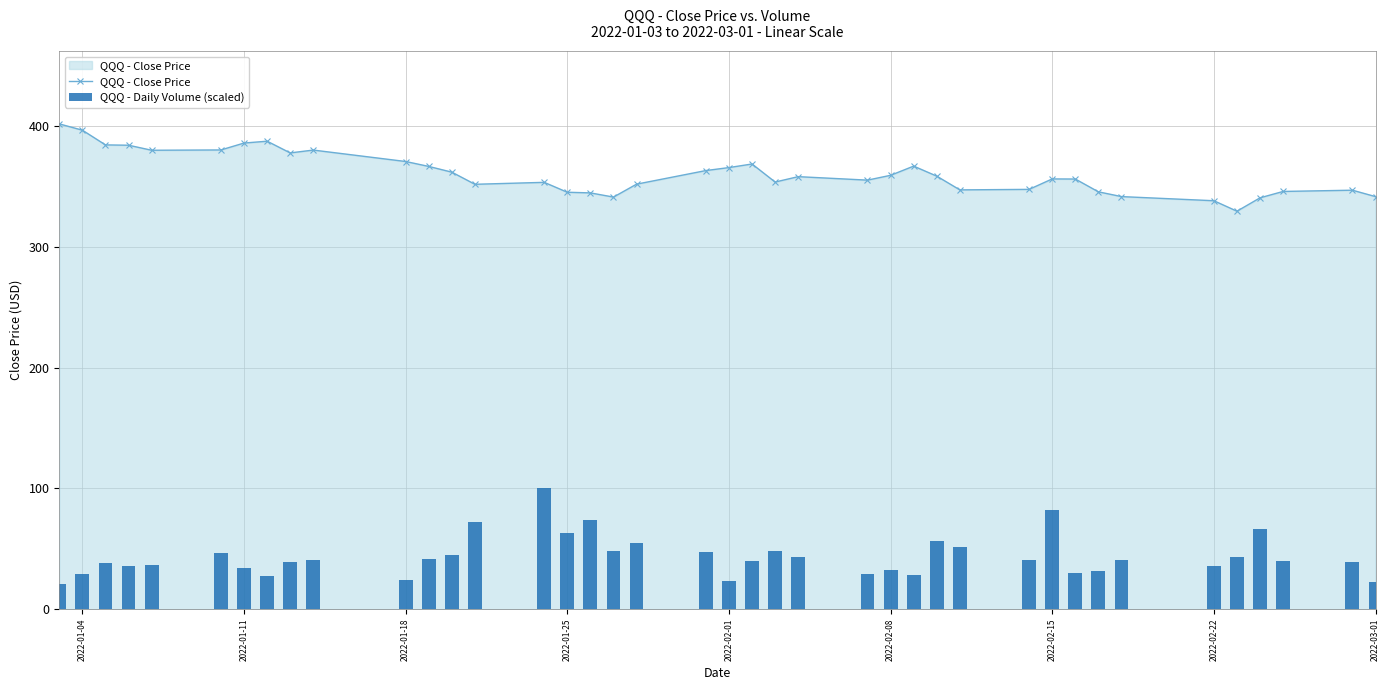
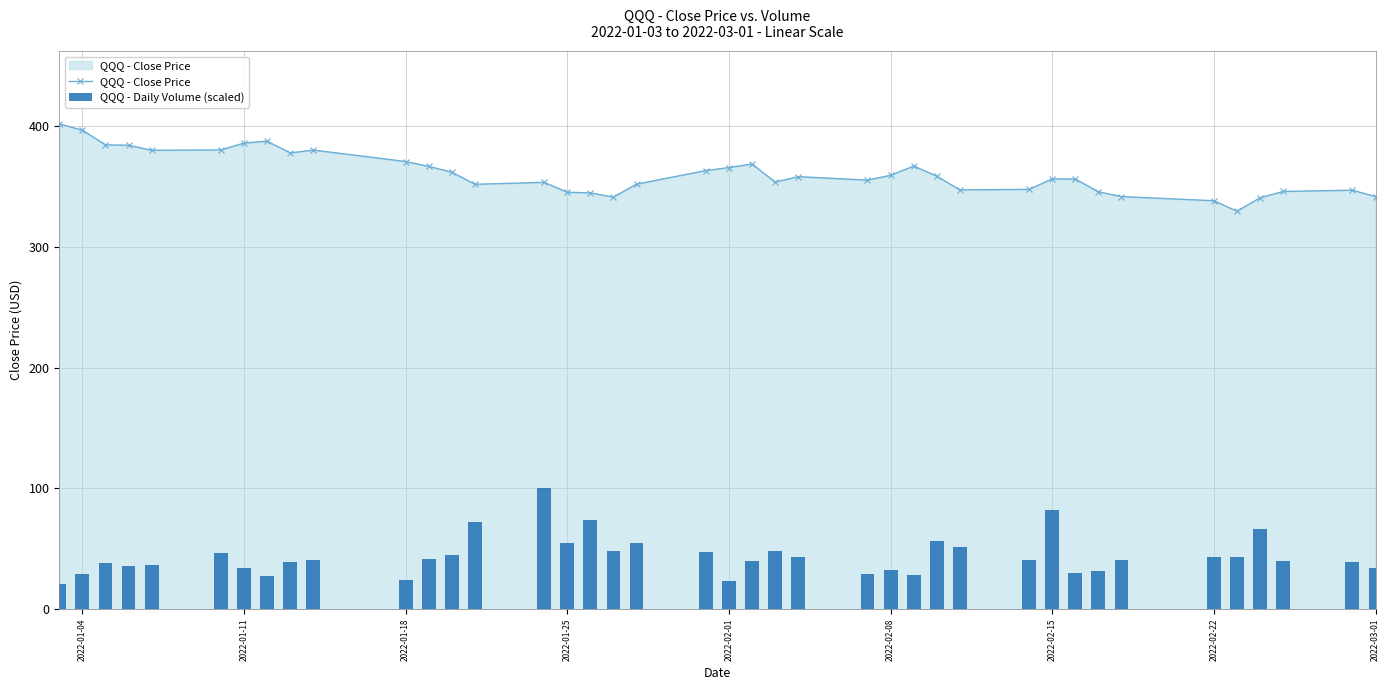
  {
    "QQQ - Daily Volume (scaled)": {
      "2022-01-04": 29,
      "2022-01-11": 35,
      "2022-01-18": 25,
-     "2022-01-25": 63,
+     "2022-01-25": 54,
      "2022-02-01": 24,
      "2022-02-08": 33,
      "2022-02-15": 82,
-     "2022-02-22": 36,
-     "2022-03-01": 23
+     "2022-02-22": 43,
+     "2022-03-01": 34
    }
  }
